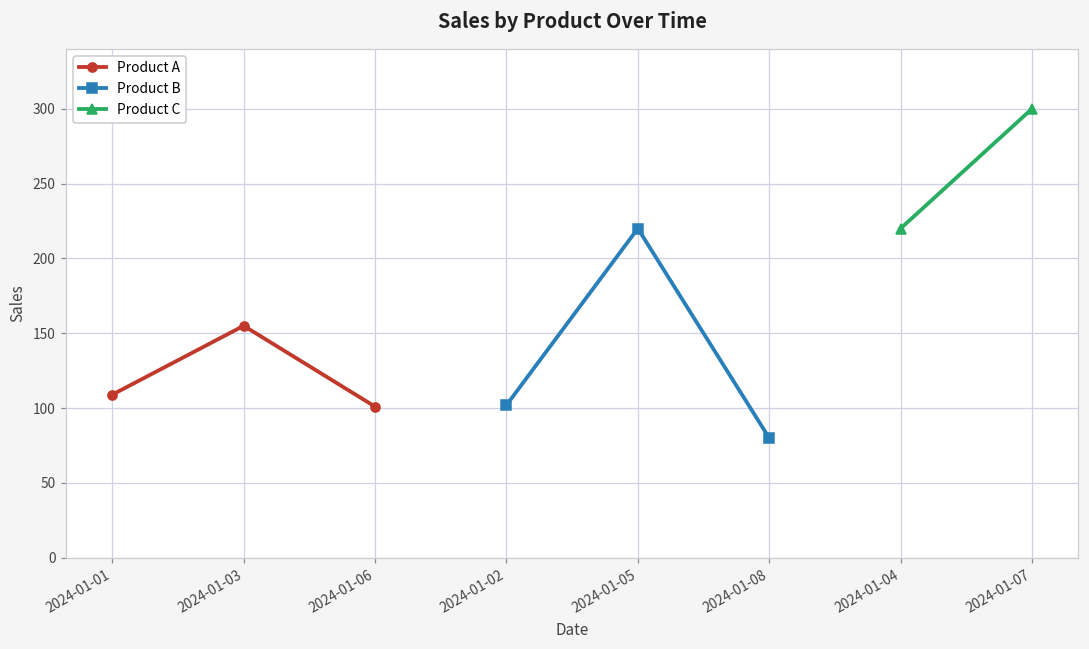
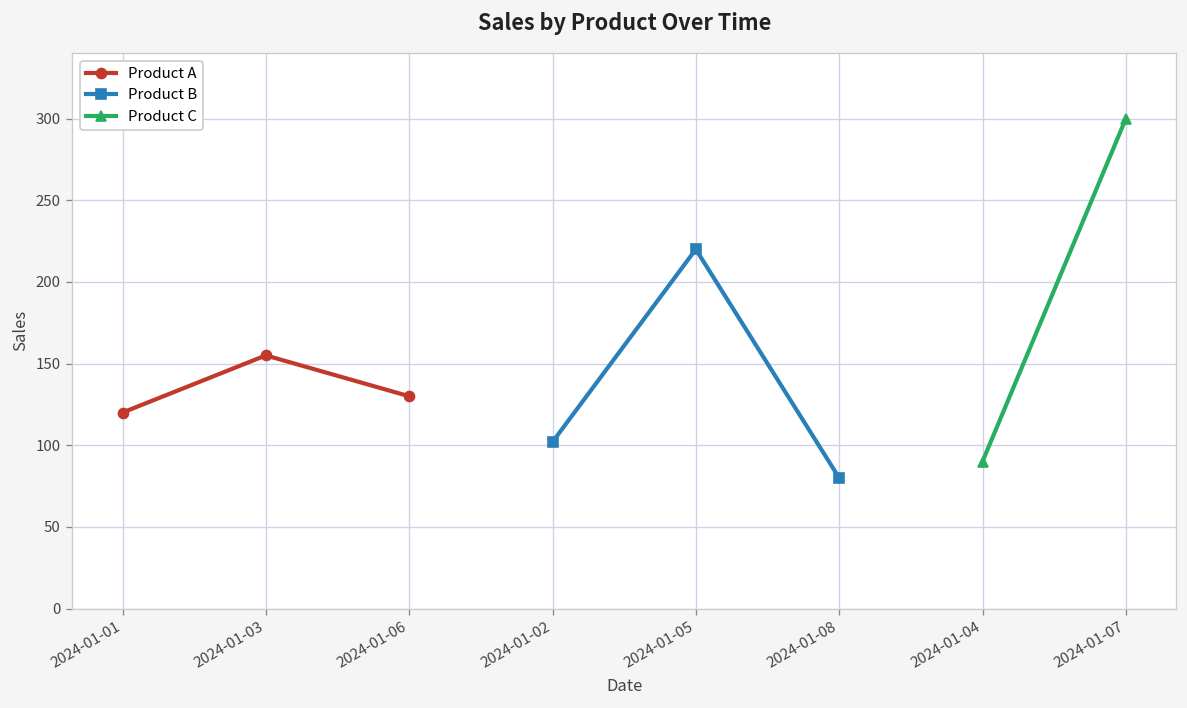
  {
    "Product A": {
-     "2024-01-01": 109,
+     "2024-01-01": 120,
      "2024-01-03": 155,
-     "2024-01-06": 101
+     "2024-01-06": 130
    },
    "Product B": {
      "2024-01-02": 102,
      "2024-01-05": 220,
      "2024-01-08": 80
    },
    "Product C": {
-     "2024-01-04": 220,
+     "2024-01-04": 90,
      "2024-01-07": 300
    }
  }
